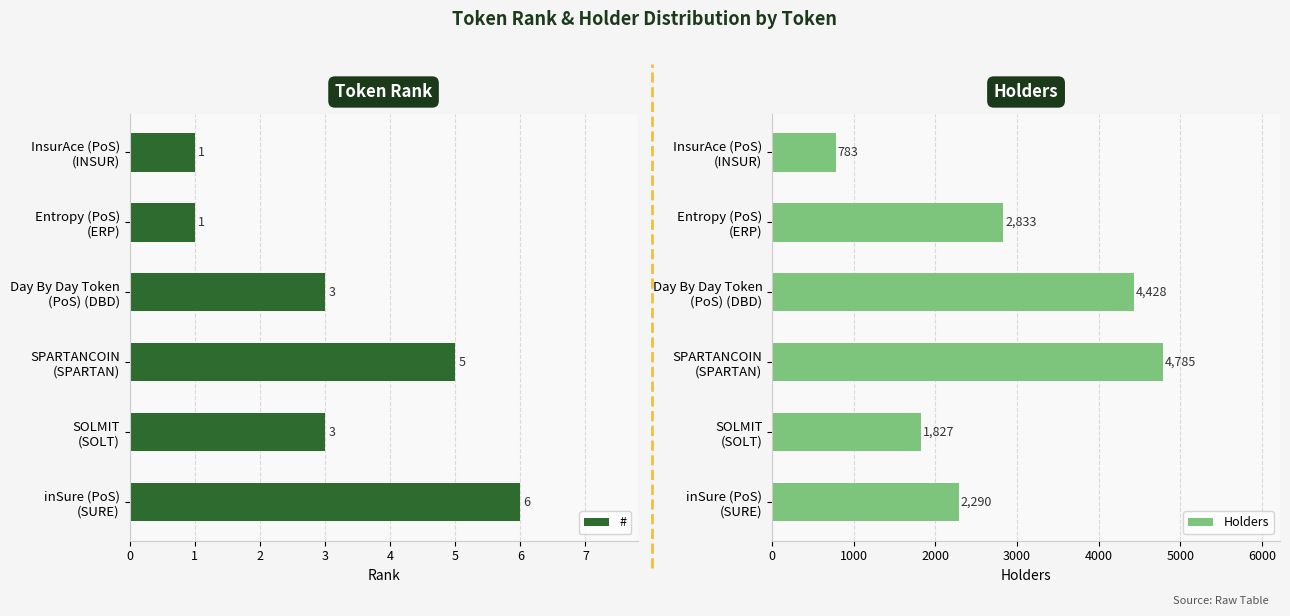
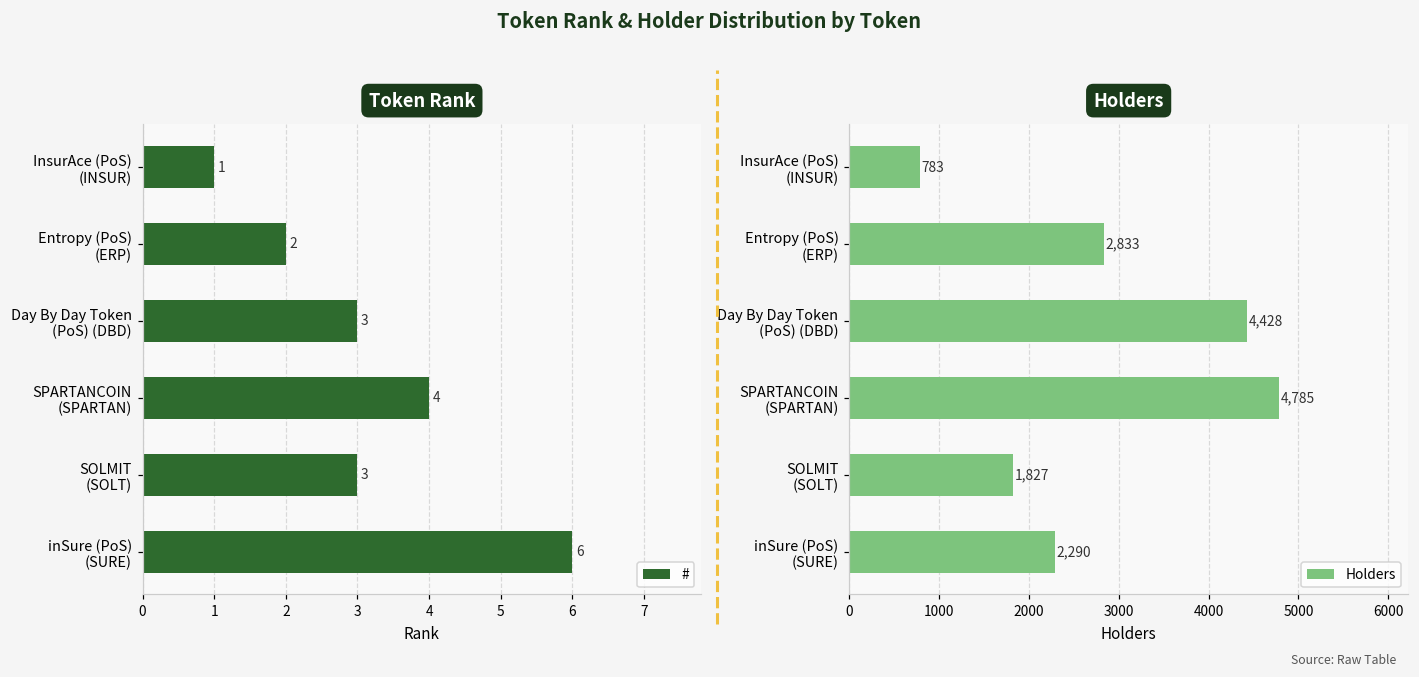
  {
    "Token Rank": {
      "InsurAce (PoS) (INSUR)": "1",
-     "Entropy (PoS) (ERP)": "1",
+     "Entropy (PoS) (ERP)": "2",
      "Day By Day Token (PoS) (DBD)": "3",
-     "SPARTANCOIN (SPARTAN)": "5",
+     "SPARTANCOIN (SPARTAN)": "4",
      "SOLMIT (SOLT)": "3",
      "inSure (PoS) (SURE)": "6"
    },
    "Holders": {
      "InsurAce (PoS) (INSUR)": "783",
      "Entropy (PoS) (ERP)": "2,833",
      "Day By Day Token (PoS) (DBD)": "4,428",
      "SPARTANCOIN (SPARTAN)": "4,785",
      "SOLMIT (SOLT)": "1,827",
      "inSure (PoS) (SURE)": "2,290"
    }
  }
